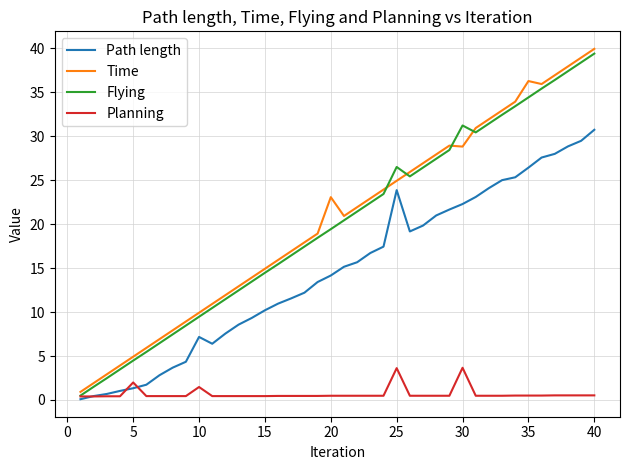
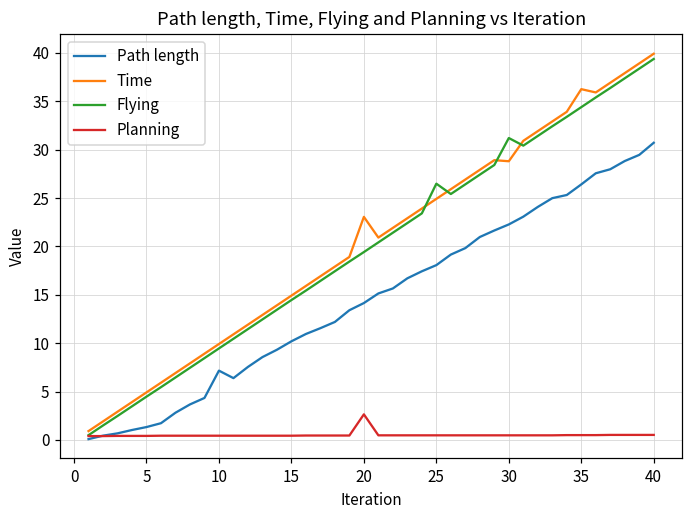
  {
    "Path length": {
      "5": 1,
      "10": 7,
      "15": 10,
      "20": 14,
-     "25": 24,
+     "25": 18,
      "30": 22,
      "35": 26,
      "40": 31
    },
    "Time": {
      "5": 5,
      "10": 10,
      "15": 15,
      "20": 23,
      "25": 25,
      "30": 29,
      "35": 36,
      "40": 40
    },
    "Flying": {
      "5": 4,
      "10": 9,
      "15": 14,
      "20": 19,
      "25": 26,
      "30": 31,
      "35": 34,
      "40": 39
    },
    "Planning": {
-     "5": 2,
-     "10": 1,
+     "5": 0,
+     "10": 0,
      "15": 0,
-     "20": 0,
-     "25": 4,
-     "30": 4,
+     "20": 3,
+     "25": 0,
+     "30": 0,
      "35": 1,
      "40": 1
    }
  }
